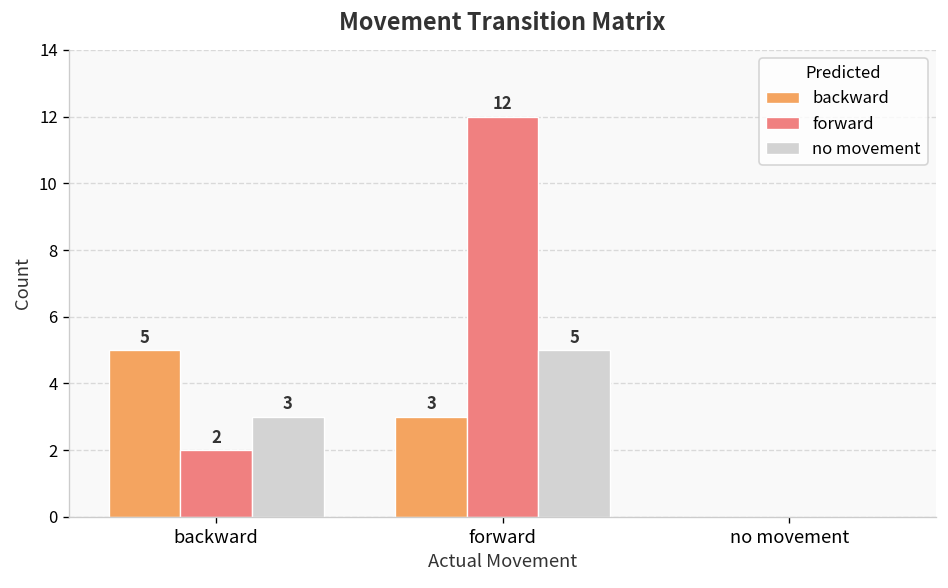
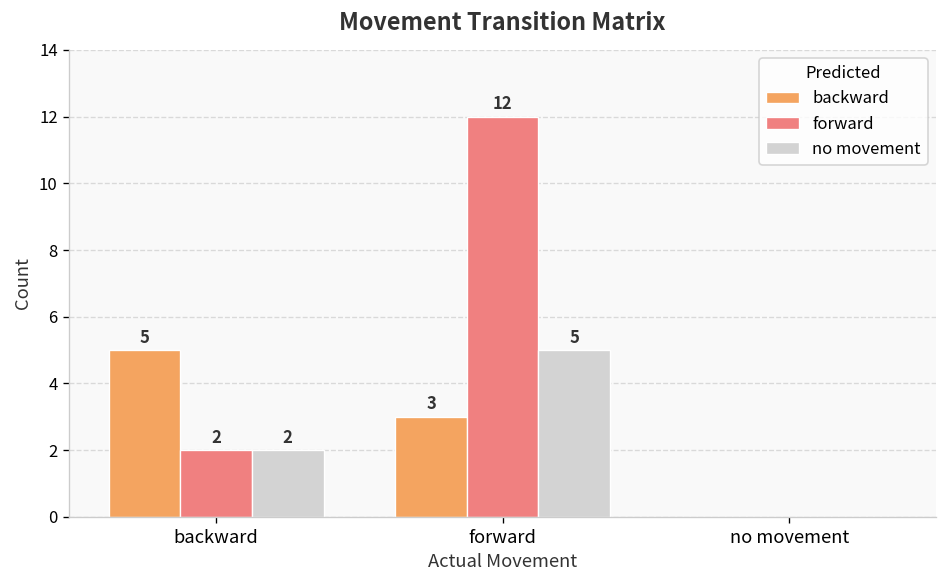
  {
    "no movement": {
-     "backward": 3,
+     "backward": 2,
      "forward": 5
    }
  }
